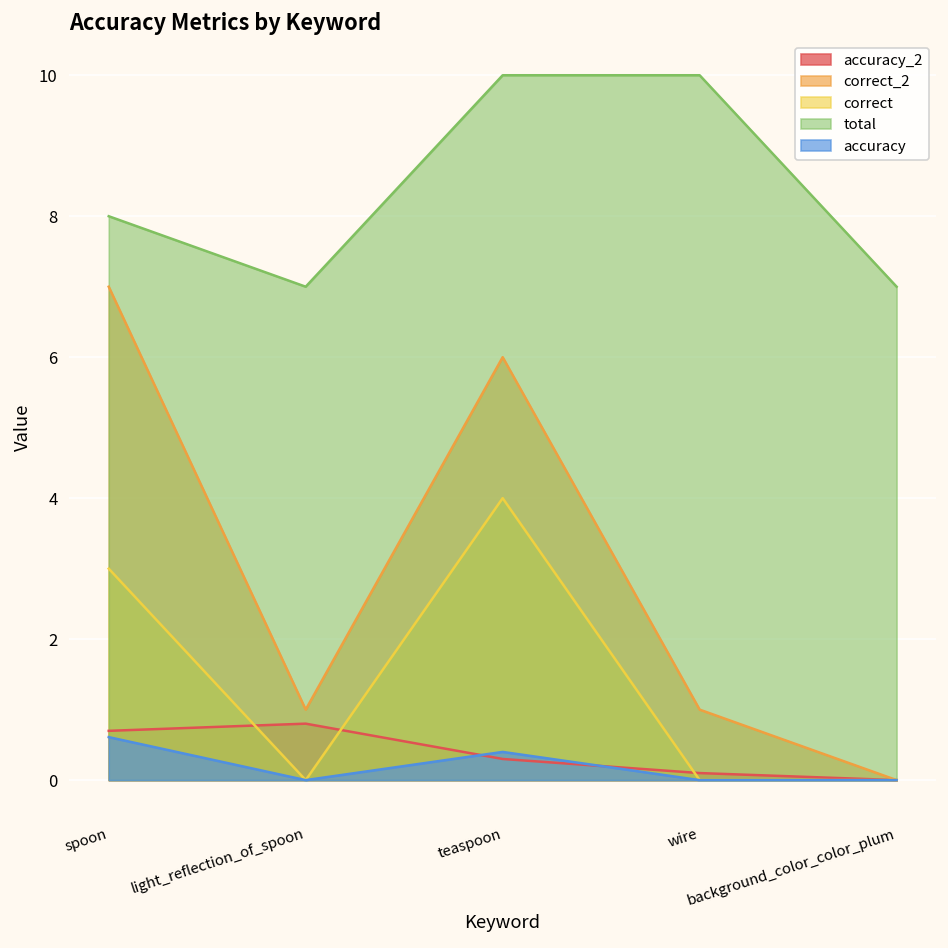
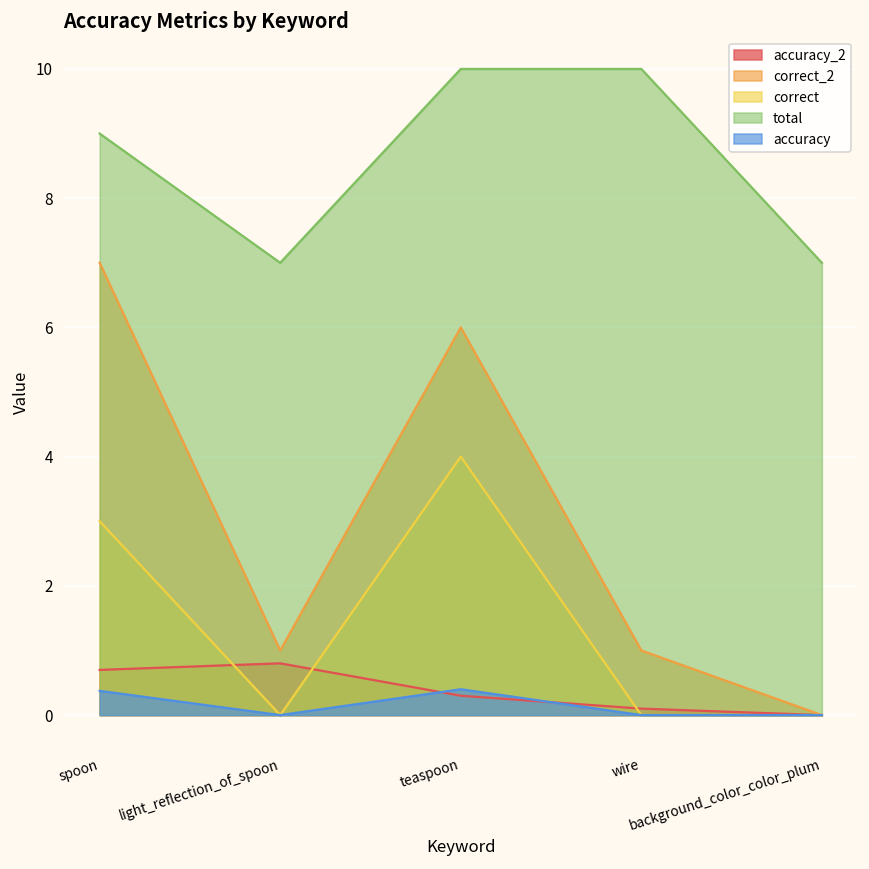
  {
    "accuracy_2": {
      "spoon": 0.7,
      "light_reflection_of_spoon": 0.8,
      "teaspoon": 0.3,
      "wire": 0.1
    },
    "total": {
-     "spoon": 8,
+     "spoon": 9,
      "light_reflection_of_spoon": 7,
      "teaspoon": 10,
      "wire": 10,
      "background_color_color_plum": 7
    },
    "accuracy": {
-     "spoon": 0.6,
+     "spoon": 0.4,
      "teaspoon": 0.4
    }
  }
